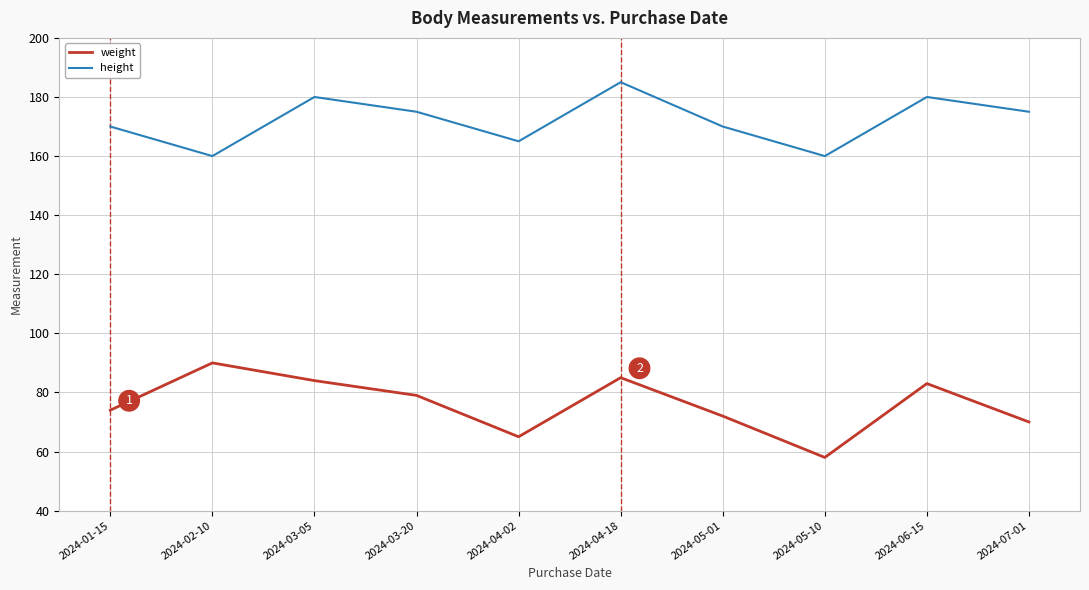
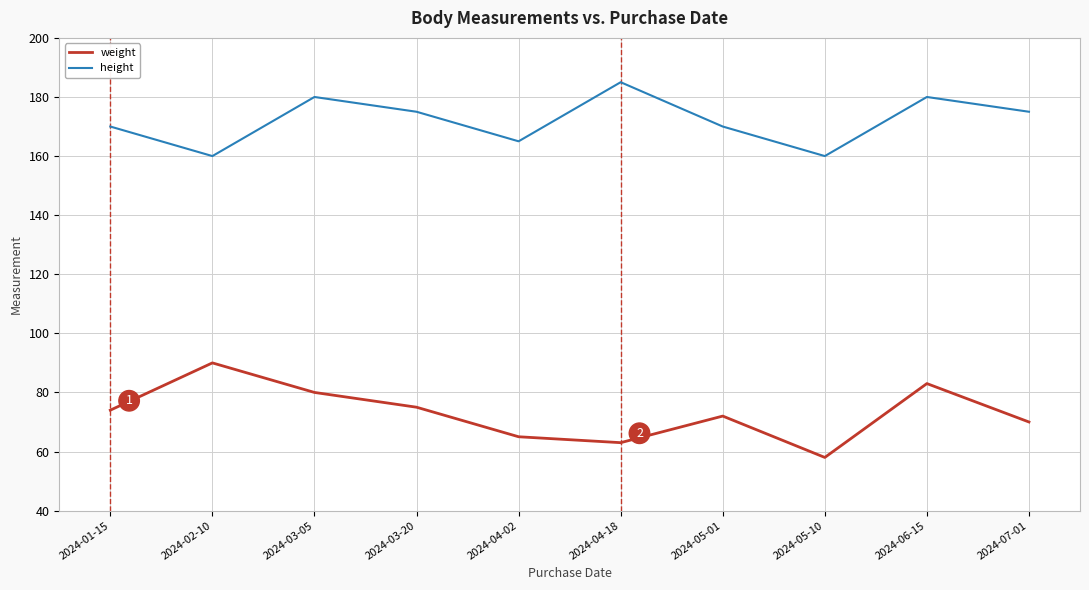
  {
    "weight": {
      "2024-02-10": 90,
-     "2024-03-05": 84,
-     "2024-03-20": 79,
+     "2024-03-05": 80,
+     "2024-03-20": 75,
      "2024-04-02": 65,
-     "2024-04-18": 85,
+     "2024-04-18": 63,
      "2024-05-01": 72,
      "2024-05-10": 58,
      "2024-06-15": 83,
      "2024-07-01": 70
    },
    "height": {
      "2024-01-15": 170,
      "2024-02-10": 160,
      "2024-03-05": 180,
      "2024-03-20": 175,
      "2024-04-02": 165,
      "2024-04-18": 185,
      "2024-05-01": 170,
      "2024-05-10": 160,
      "2024-06-15": 180,
      "2024-07-01": 175
    }
  }
